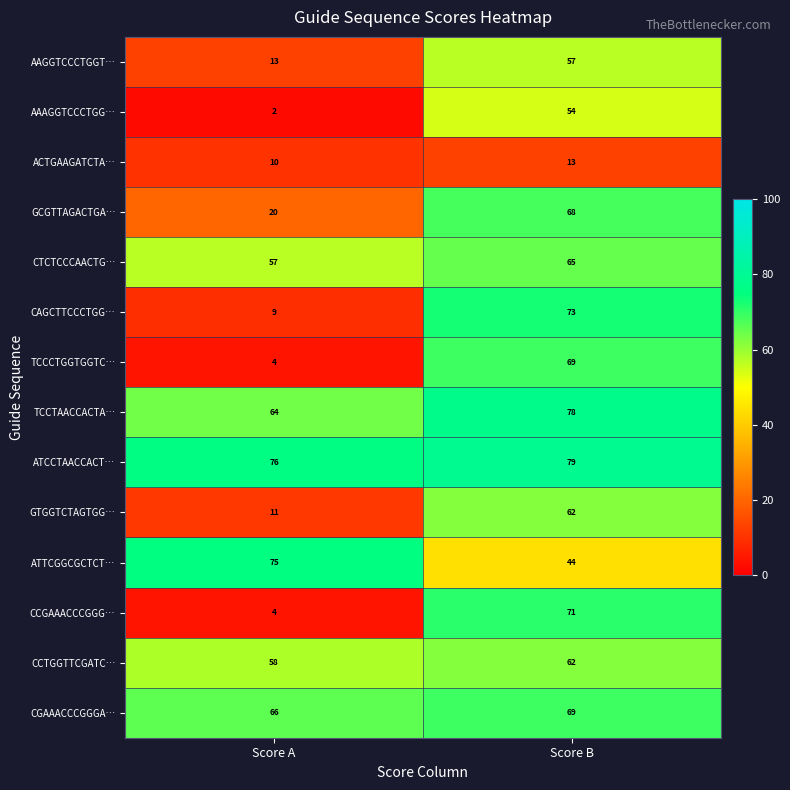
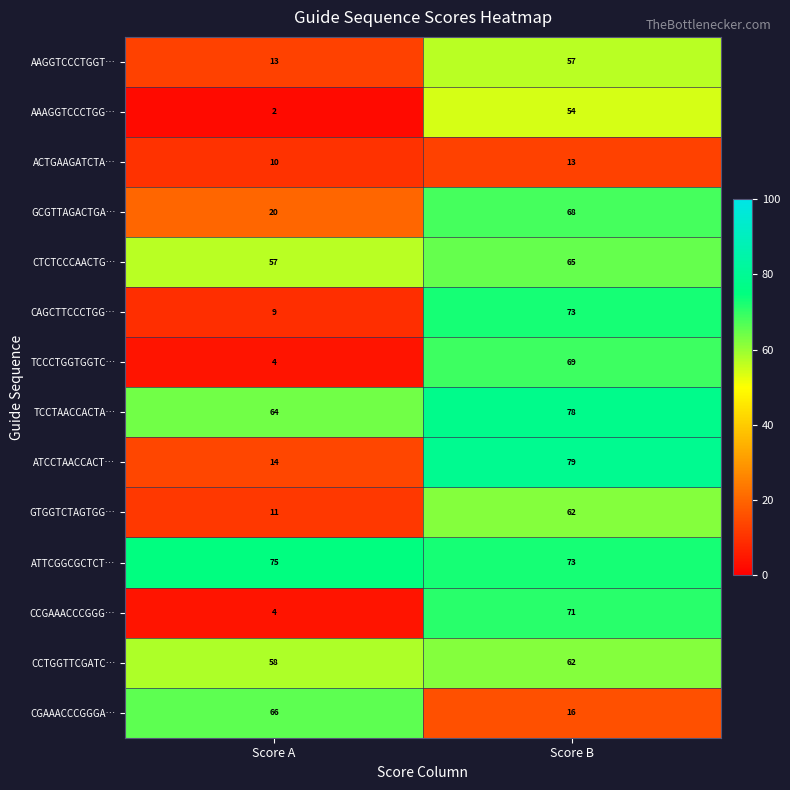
  {
    "AAGGTCCCTGGT…": {
      "Score A": 13,
      "Score B": 57
    },
    "AAAGGTCCCTGG…": {
      "Score A": 2,
      "Score B": 54
    },
    "ACTGAAGATCTA…": {
      "Score A": 10,
      "Score B": 13
    },
    "GCGTTAGACTGA…": {
      "Score A": 20,
      "Score B": 68
    },
    "CTCTCCCAACTG…": {
      "Score A": 57,
      "Score B": 65
    },
    "CAGCTTCCCTGG…": {
      "Score A": 9,
      "Score B": 73
    },
    "TCCCTGGTGGTC…": {
      "Score A": 4,
      "Score B": 69
    },
    "TCCTAACCACTA…": {
      "Score A": 64,
      "Score B": 78
    },
    "ATCCTAACCACT…": {
-     "Score A": 76,
+     "Score A": 14,
      "Score B": 79
    },
    "GTGGTCTAGTGG…": {
      "Score A": 11,
      "Score B": 62
    },
    "ATTCGGCGCTCT…": {
      "Score A": 75,
-     "Score B": 44
+     "Score B": 73
    },
    "CCGAAACCCGGG…": {
      "Score A": 4,
      "Score B": 71
    },
    "CCTGGTTCGATC…": {
      "Score A": 58,
      "Score B": 62
    },
    "CGAAACCCGGGA…": {
      "Score A": 66,
-     "Score B": 69
+     "Score B": 16
    }
  }
